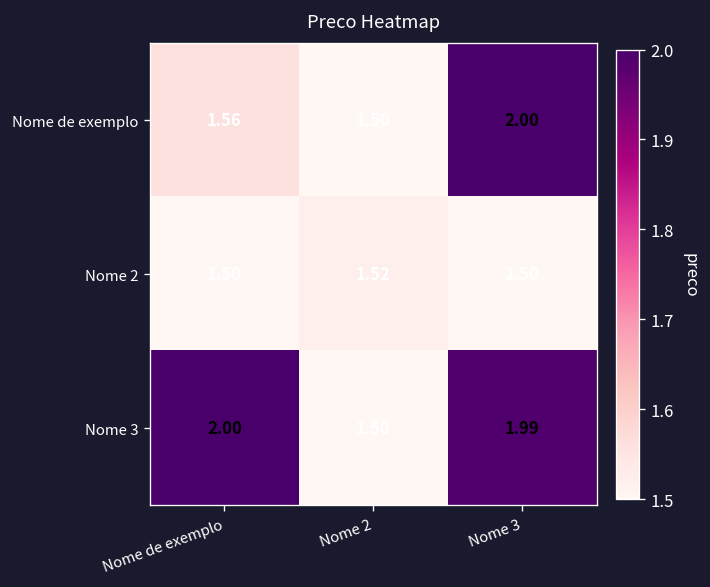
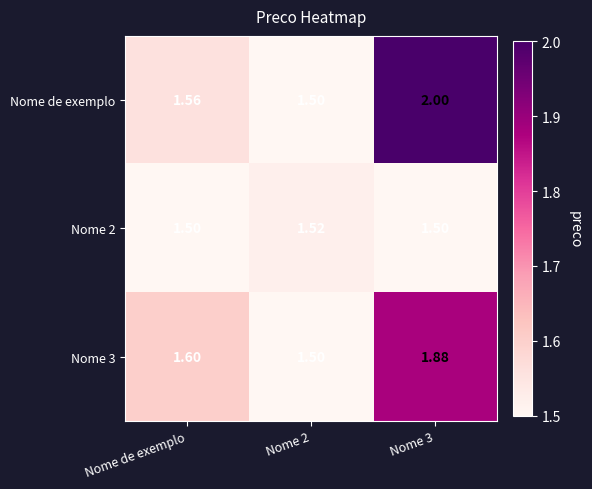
  {
    "Nome de exemplo": {
      "Nome 3": 2.00
    },
    "Nome 3": {
-     "Nome de exemplo": 2.00,
-     "Nome 3": 1.99
+     "Nome de exemplo": 1.60,
+     "Nome 3": 1.88
    }
  }
